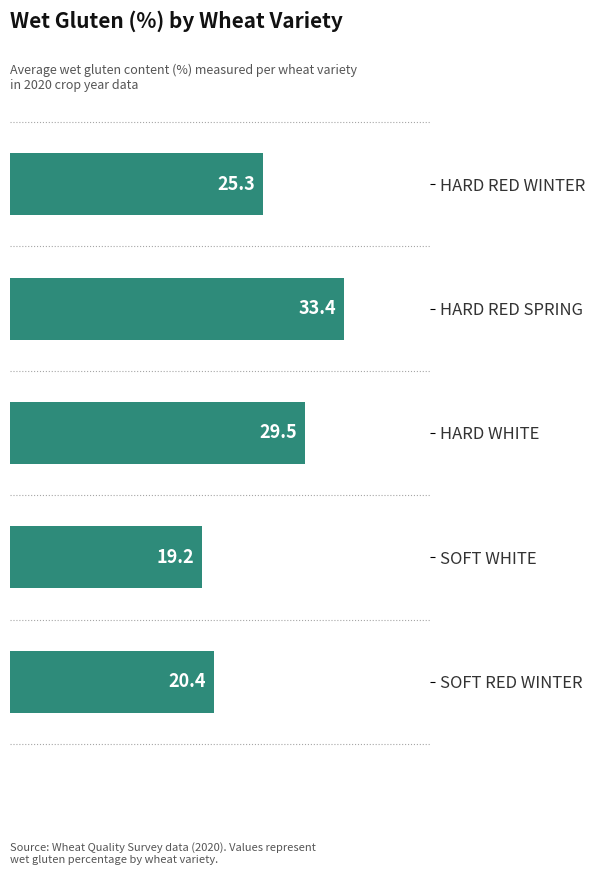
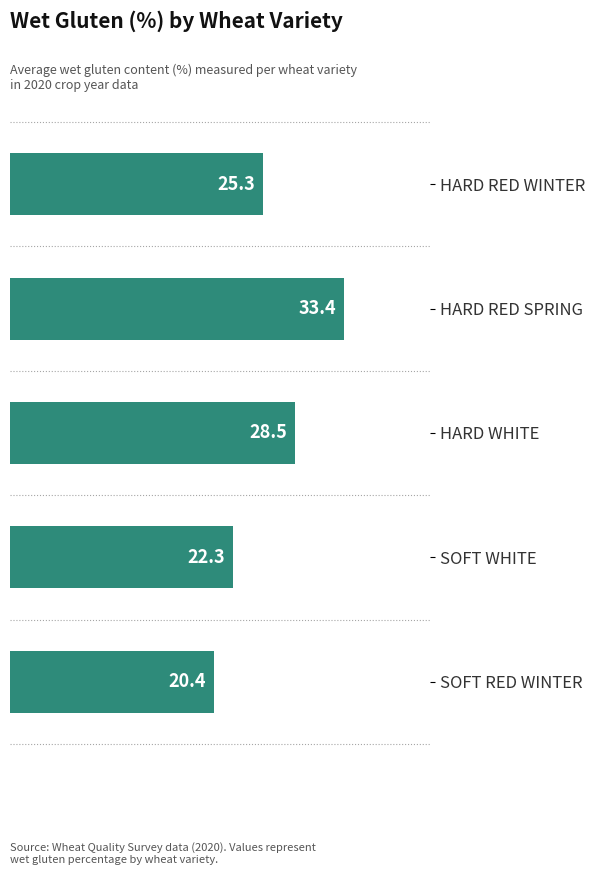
  {
    "HARD RED WINTER": 25.3,
    "HARD RED SPRING": 33.4,
-   "HARD WHITE": 29.5,
-   "SOFT WHITE": 19.2,
+   "HARD WHITE": 28.5,
+   "SOFT WHITE": 22.3,
    "SOFT RED WINTER": 20.4
  }
